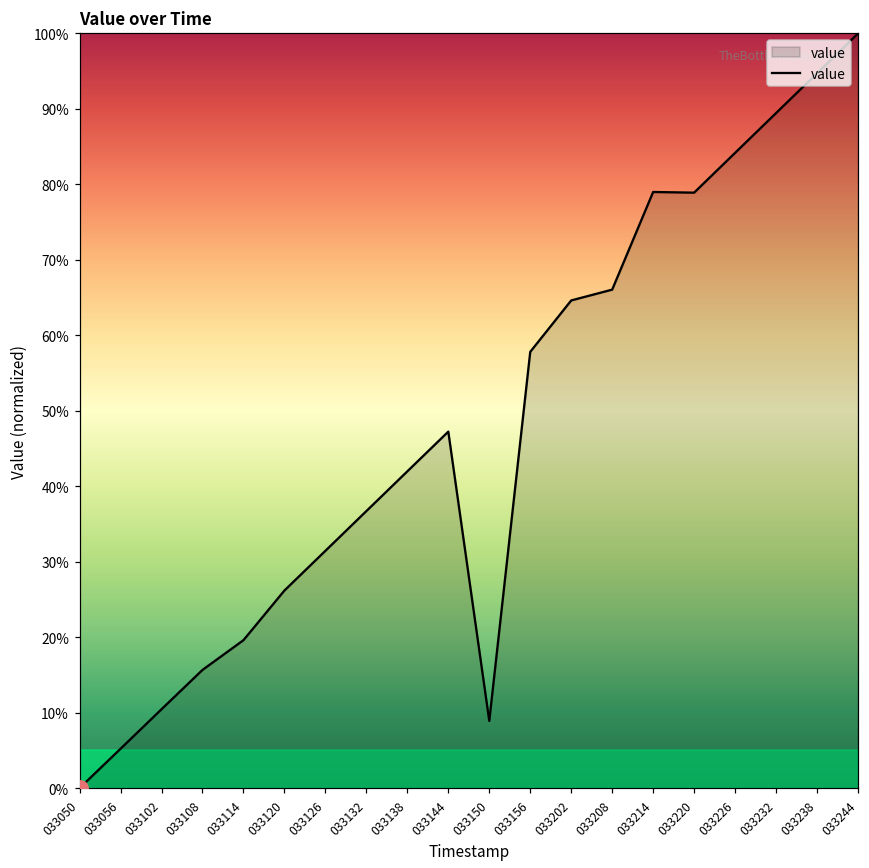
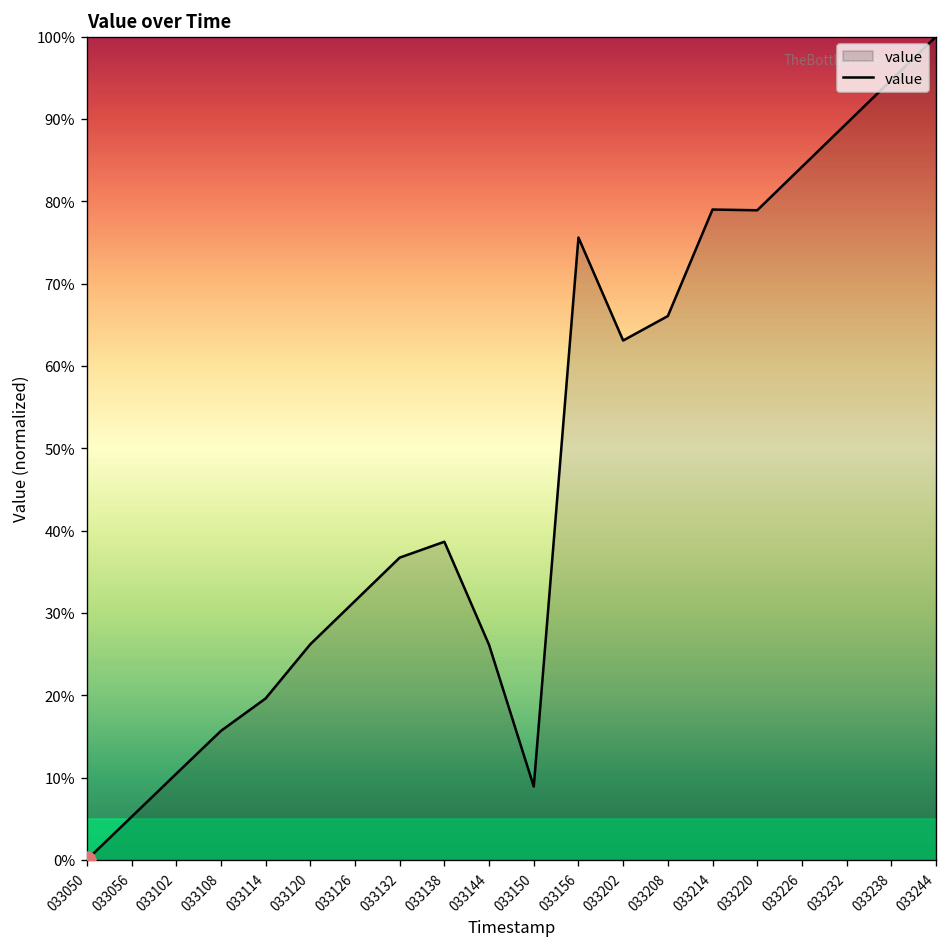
  {
    "value": {
      "033056": "5%",
      "033102": "10%",
      "033108": "16%",
      "033114": "20%",
      "033120": "26%",
      "033126": "31%",
      "033132": "37%",
-     "033138": "42%",
-     "033144": "47%",
+     "033138": "39%",
+     "033144": "26%",
      "033150": "9%",
-     "033156": "58%",
-     "033202": "65%",
+     "033156": "76%",
+     "033202": "63%",
      "033208": "66%",
      "033214": "79%",
      "033220": "79%",
      "033226": "84%",
      "033232": "89%",
      "033244": "100%"
    }
  }
